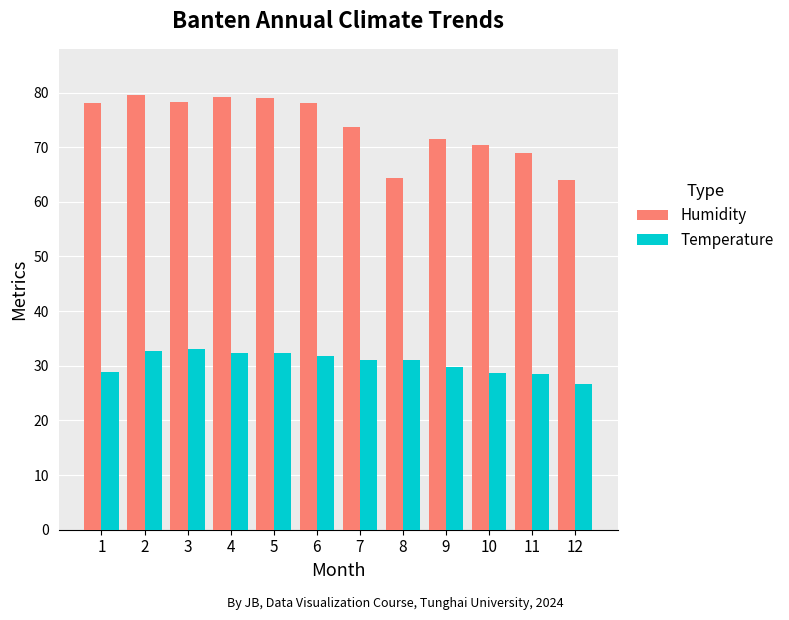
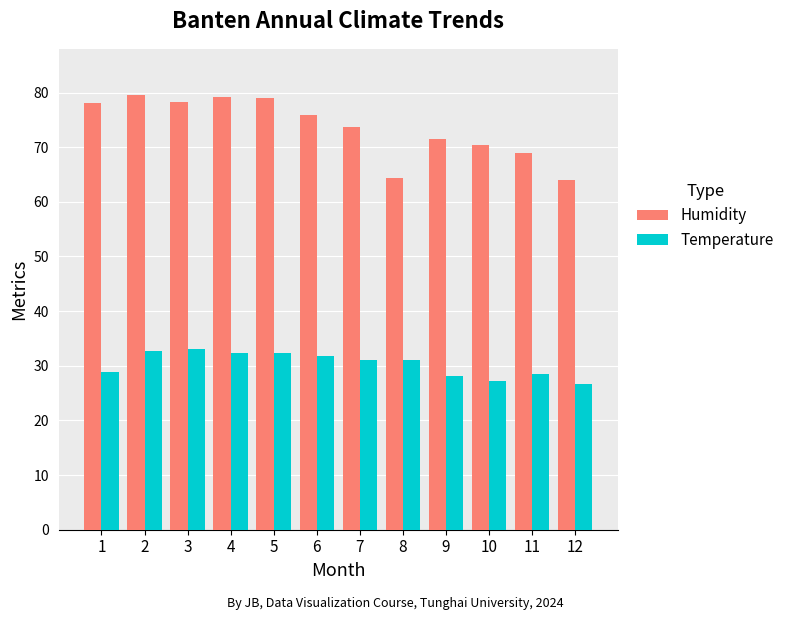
  {
    "Humidity": {
      "1": 78,
      "2": 79,
      "3": 78,
      "4": 79,
      "5": 79,
-     "6": 78,
+     "6": 76,
      "7": 74,
      "8": 64,
      "9": 71,
      "10": 70,
      "11": 69,
      "12": 64
    },
    "Temperature": {
      "1": 29,
      "2": 33,
      "3": 33,
      "4": 32,
      "5": 32,
      "6": 32,
      "7": 31,
      "8": 31,
-     "9": 30,
-     "10": 29,
+     "9": 28,
+     "10": 27,
      "11": 28,
      "12": 27
    }
  }
